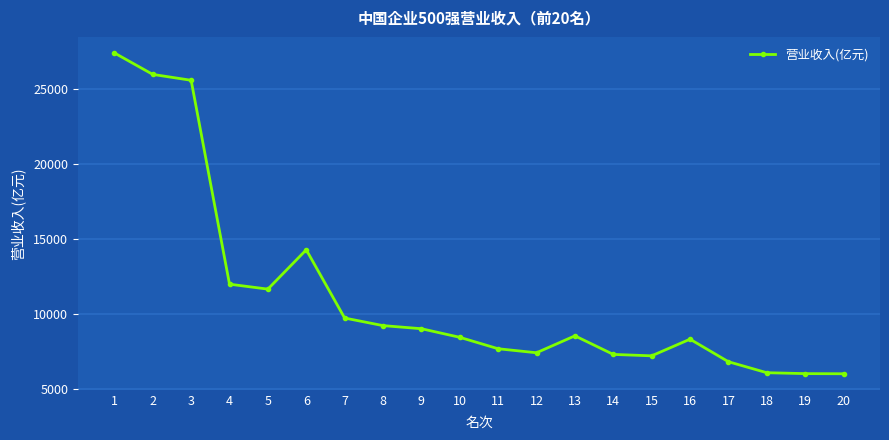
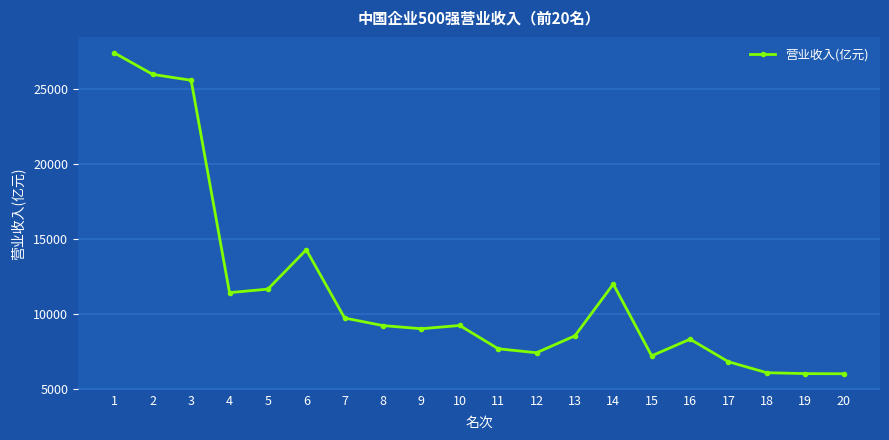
  {
    "1": 27400,
    "2": 26000,
    "3": 25600,
-   "4": 12000,
+   "4": 11400,
    "5": 11700,
    "6": 14300,
    "7": 9700,
    "8": 9200,
    "9": 9000,
-   "10": 8400,
+   "10": 9200,
    "11": 7700,
    "12": 7400,
    "13": 8500,
-   "14": 7300,
+   "14": 12000,
    "15": 7200,
    "16": 8300,
    "17": 6800,
    "18": 6100,
    "19": 6000,
    "20": 6000
  }
